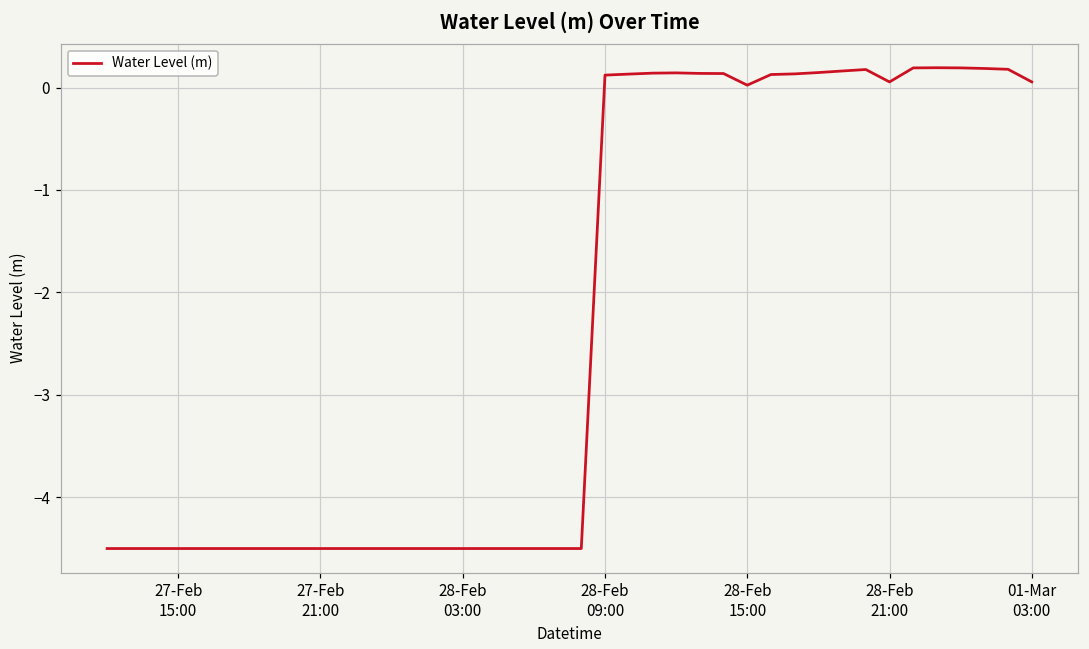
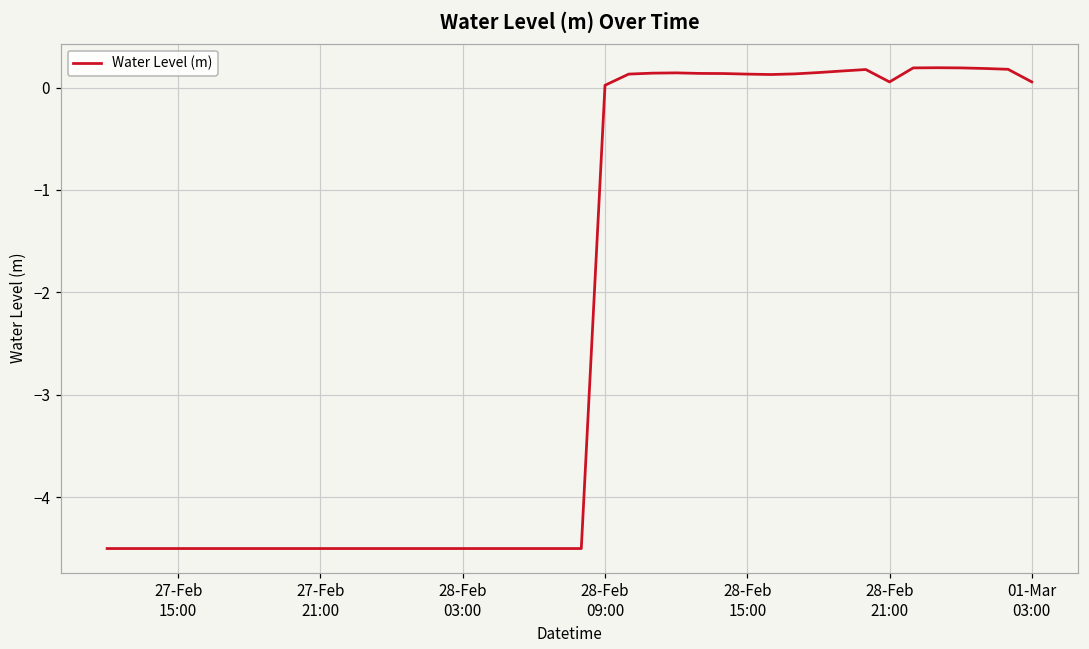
  {
    "27-Feb 15:00": -4.5,
    "27-Feb 21:00": -4.5,
    "28-Feb 03:00": -4.5,
-   "28-Feb 09:00": 0.1,
-   "28-Feb 15:00": 0.0,
+   "28-Feb 09:00": 0.0,
+   "28-Feb 15:00": 0.1,
    "28-Feb 21:00": 0.1,
    "01-Mar 03:00": 0.1
  }
